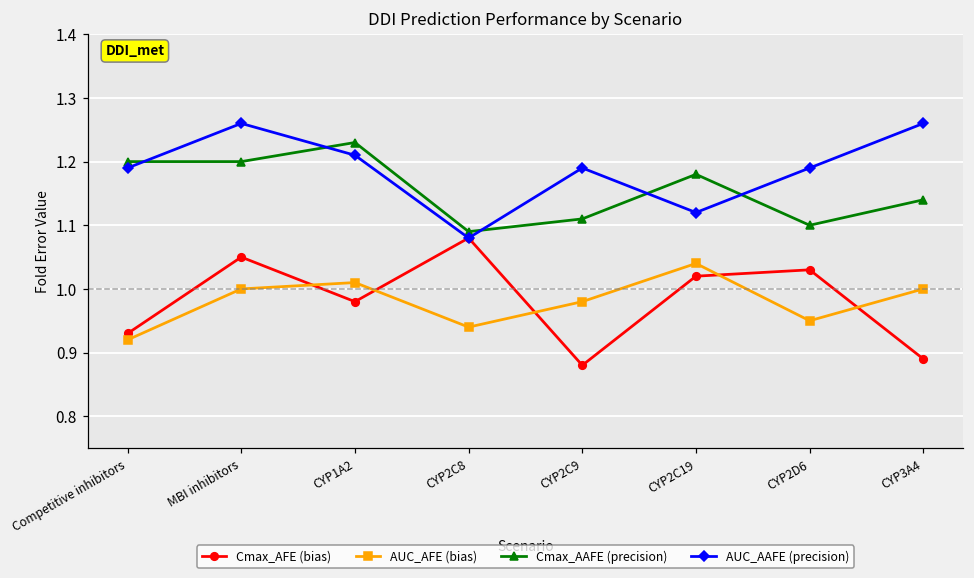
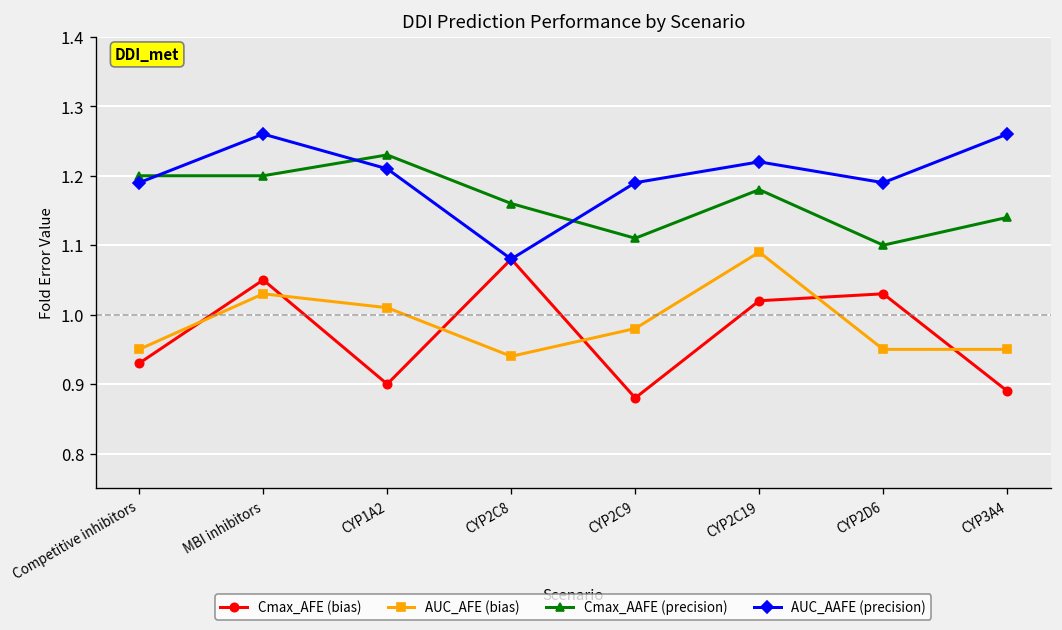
  {
    "Cmax_AFE (bias)": {
      "Competitive inhibitors": 0.93,
      "MBI inhibitors": 1.05,
-     "CYP1A2": 0.98,
+     "CYP1A2": 0.90,
      "CYP2C9": 0.88,
      "CYP2C19": 1.02,
      "CYP2D6": 1.03,
      "CYP3A4": 0.89
    },
    "AUC_AFE (bias)": {
-     "Competitive inhibitors": 0.92,
-     "MBI inhibitors": 1.00,
+     "Competitive inhibitors": 0.95,
+     "MBI inhibitors": 1.03,
      "CYP1A2": 1.01,
      "CYP2C8": 0.94,
      "CYP2C9": 0.98,
-     "CYP2C19": 1.04,
+     "CYP2C19": 1.09,
      "CYP2D6": 0.95,
-     "CYP3A4": 1.00
+     "CYP3A4": 0.95
    },
    "Cmax_AAFE (precision)": {
      "Competitive inhibitors": 1.20,
      "MBI inhibitors": 1.20,
      "CYP1A2": 1.23,
-     "CYP2C8": 1.09,
+     "CYP2C8": 1.16,
      "CYP2C9": 1.11,
      "CYP2C19": 1.18,
      "CYP2D6": 1.10,
      "CYP3A4": 1.14
    },
    "AUC_AAFE (precision)": {
      "Competitive inhibitors": 1.19,
      "MBI inhibitors": 1.26,
      "CYP1A2": 1.21,
      "CYP2C9": 1.19,
-     "CYP2C19": 1.12,
+     "CYP2C19": 1.22,
      "CYP2D6": 1.19,
      "CYP3A4": 1.26
    }
  }
